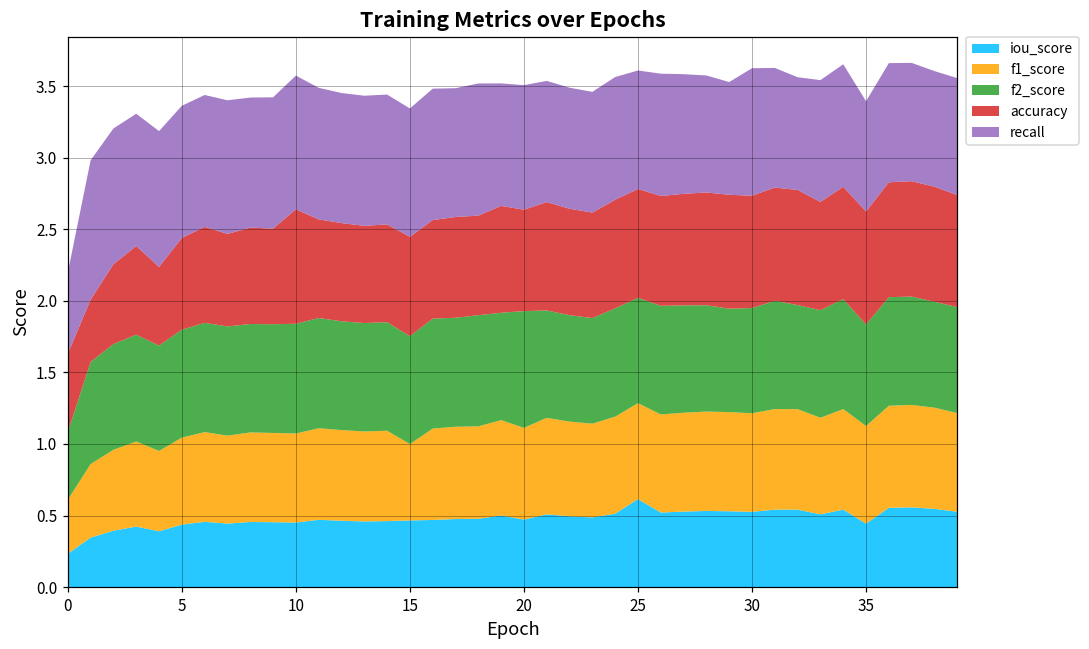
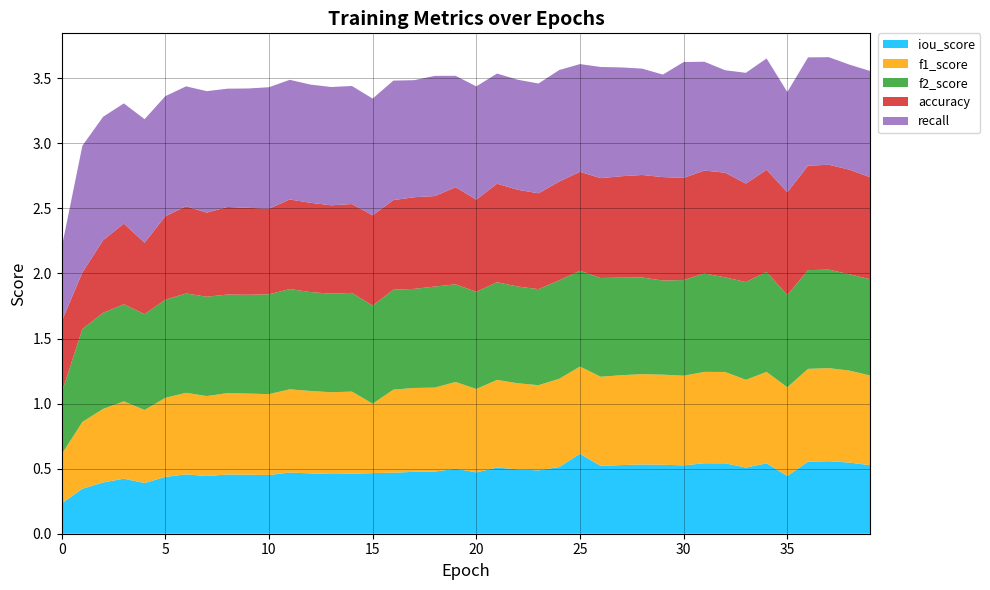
  {
    "iou_score": {
      "0": 0.23,
      "5": 0.44,
      "10": 0.45,
      "15": 0.47,
      "20": 0.47,
      "25": 0.61,
      "30": 0.53,
      "35": 0.44
    },
    "f1_score": {
      "0": 0.38,
      "5": 0.61,
      "10": 0.62,
      "15": 0.53,
      "20": 0.64,
      "25": 0.67,
      "30": 0.69,
      "35": 0.68
    },
    "f2_score": {
      "0": 0.47,
      "5": 0.75,
      "10": 0.77,
      "15": 0.75,
-     "20": 0.82,
+     "20": 0.75,
      "25": 0.74,
      "30": 0.74,
      "35": 0.71
    },
    "accuracy": {
      "0": 0.55,
      "5": 0.64,
-     "10": 0.80,
+     "10": 0.66,
      "15": 0.69,
      "20": 0.71,
      "25": 0.76,
      "30": 0.78,
      "35": 0.79
    },
    "recall": {
      "0": 0.57,
      "5": 0.92,
      "10": 0.93,
      "15": 0.90,
      "20": 0.87,
      "25": 0.83,
      "30": 0.89,
      "35": 0.77
    }
  }
